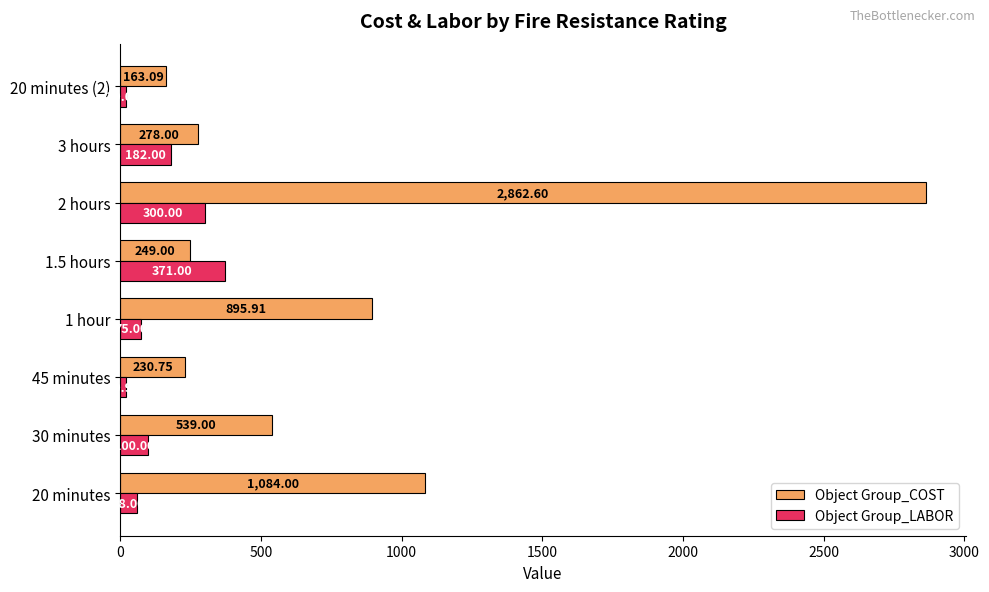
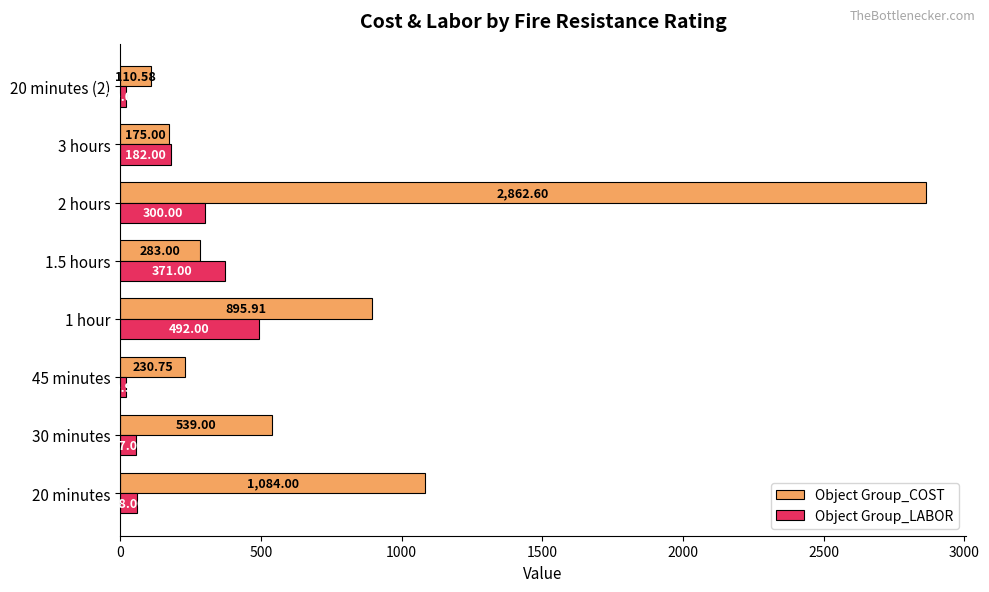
  {
    "Object Group_COST": {
-     "20 minutes (2)": "163.09",
-     "3 hours": "278.00",
+     "20 minutes (2)": "110.58",
+     "3 hours": "175.00",
      "2 hours": "2,862.60",
-     "1.5 hours": "249.00",
+     "1.5 hours": "283.00",
      "1 hour": "895.91",
      "45 minutes": "230.75",
      "30 minutes": "539.00",
      "20 minutes": "1,084.00"
    },
    "Object Group_LABOR": {
      "3 hours": "182.00",
      "2 hours": "300.00",
      "1.5 hours": "371.00",
-     "1 hour": "75.00",
-     "30 minutes": "100"
+     "1 hour": "492.00",
+     "30 minutes": "60"
    }
  }
